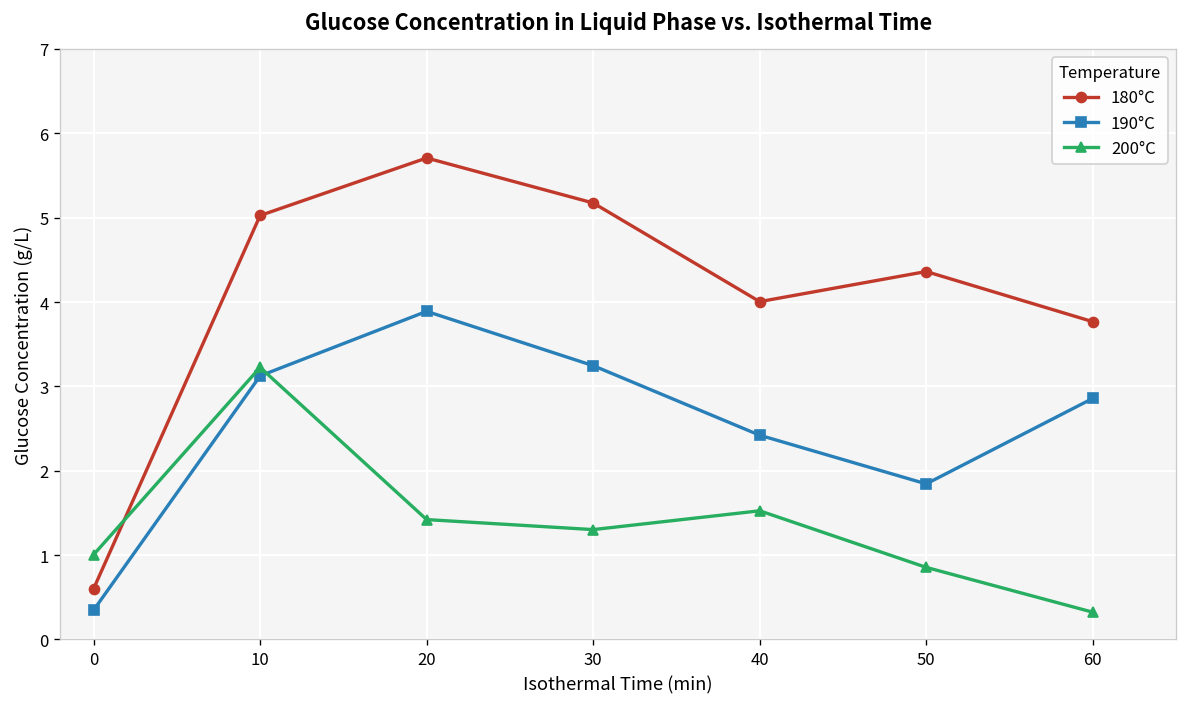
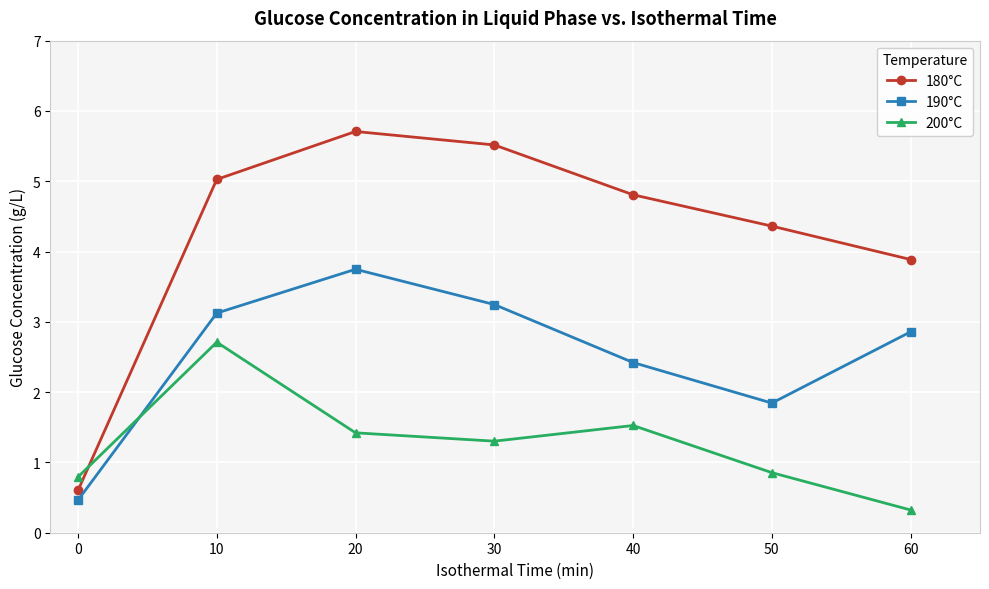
  {
    "180°C": {
      "0": 0.6,
      "10": 5.0,
      "20": 5.7,
-     "30": 5.2,
-     "40": 4.0,
+     "30": 5.5,
+     "40": 4.8,
      "50": 4.4,
-     "60": 3.8
+     "60": 3.9
    },
    "190°C": {
-     "0": 0.3,
+     "0": 0.5,
      "10": 3.1,
-     "20": 3.9,
+     "20": 3.7,
      "30": 3.2,
      "40": 2.4,
      "50": 1.8,
      "60": 2.9
    },
    "200°C": {
-     "0": 1.0,
-     "10": 3.2,
+     "0": 0.8,
+     "10": 2.7,
      "20": 1.4,
      "30": 1.3,
      "40": 1.5,
      "50": 0.9,
      "60": 0.3
    }
  }
